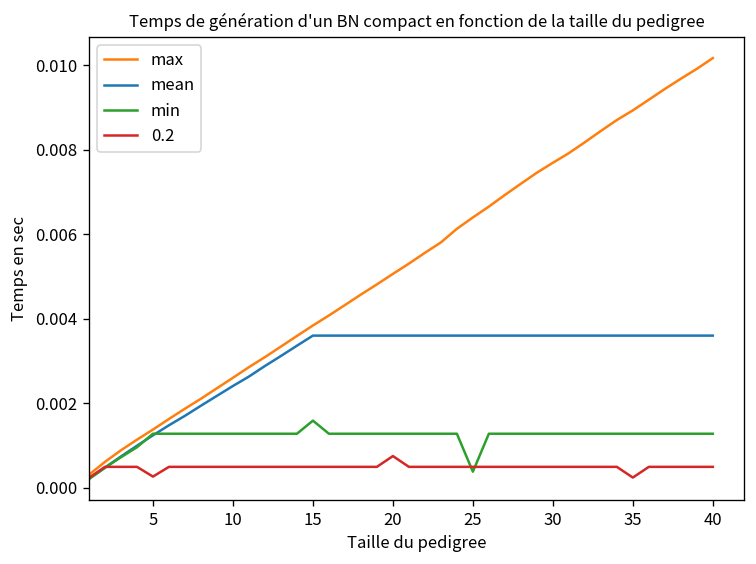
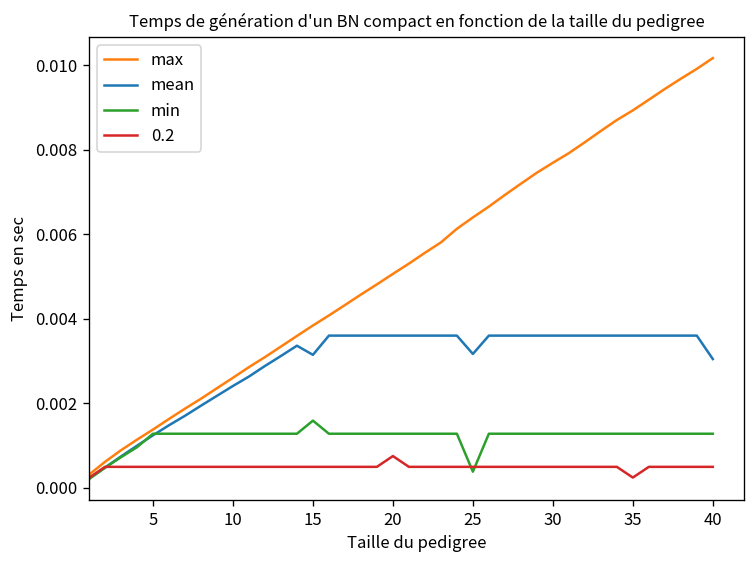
  {
    "max": {
      "5": 0.0014,
      "10": 0.0026,
      "15": 0.0038,
      "20": 0.0051,
      "25": 0.0064,
      "30": 0.0077,
      "35": 0.0089,
      "40": 0.0102
    },
    "mean": {
      "10": 0.0024,
-     "15": 0.0036,
+     "15": 0.0032,
      "20": 0.0036,
-     "25": 0.0036,
+     "25": 0.0032,
      "30": 0.0036,
      "35": 0.0036,
-     "40": 0.0036
+     "40": 0.0031
    },
    "min": {
      "10": 0.0013,
      "15": 0.0016,
      "20": 0.0013,
      "25": 0.0004,
      "30": 0.0013,
      "35": 0.0013,
      "40": 0.0013
    },
    "0.2": {
-     "5": 0.0003,
+     "5": 0.0005,
      "10": 0.0005,
      "15": 0.0005,
      "20": 0.0008,
      "25": 0.0005,
      "30": 0.0005,
      "35": 0.0002,
      "40": 0.0005
    }
  }
